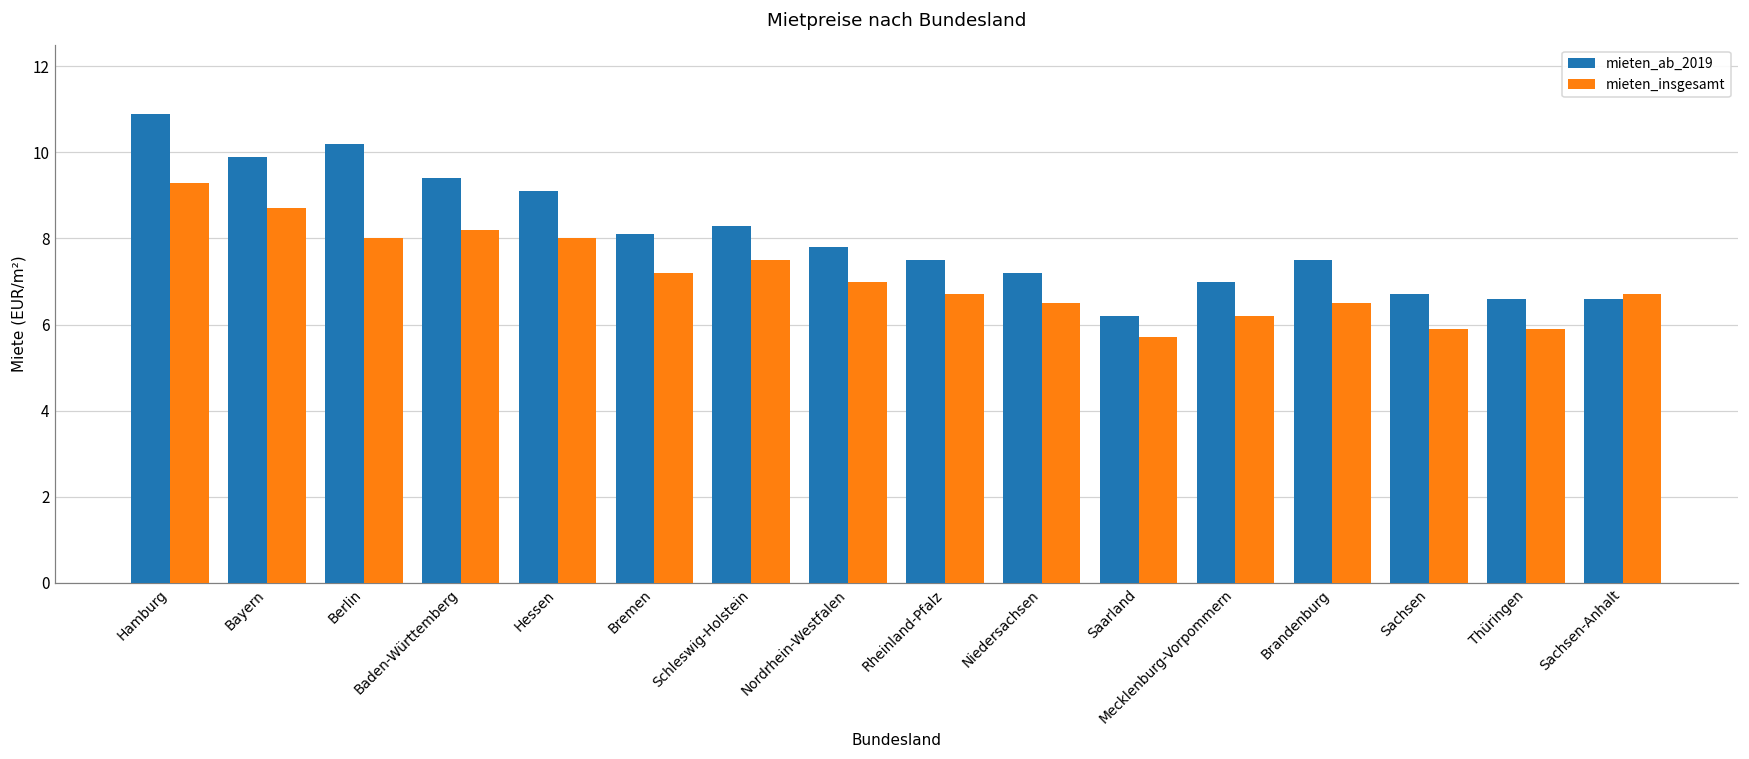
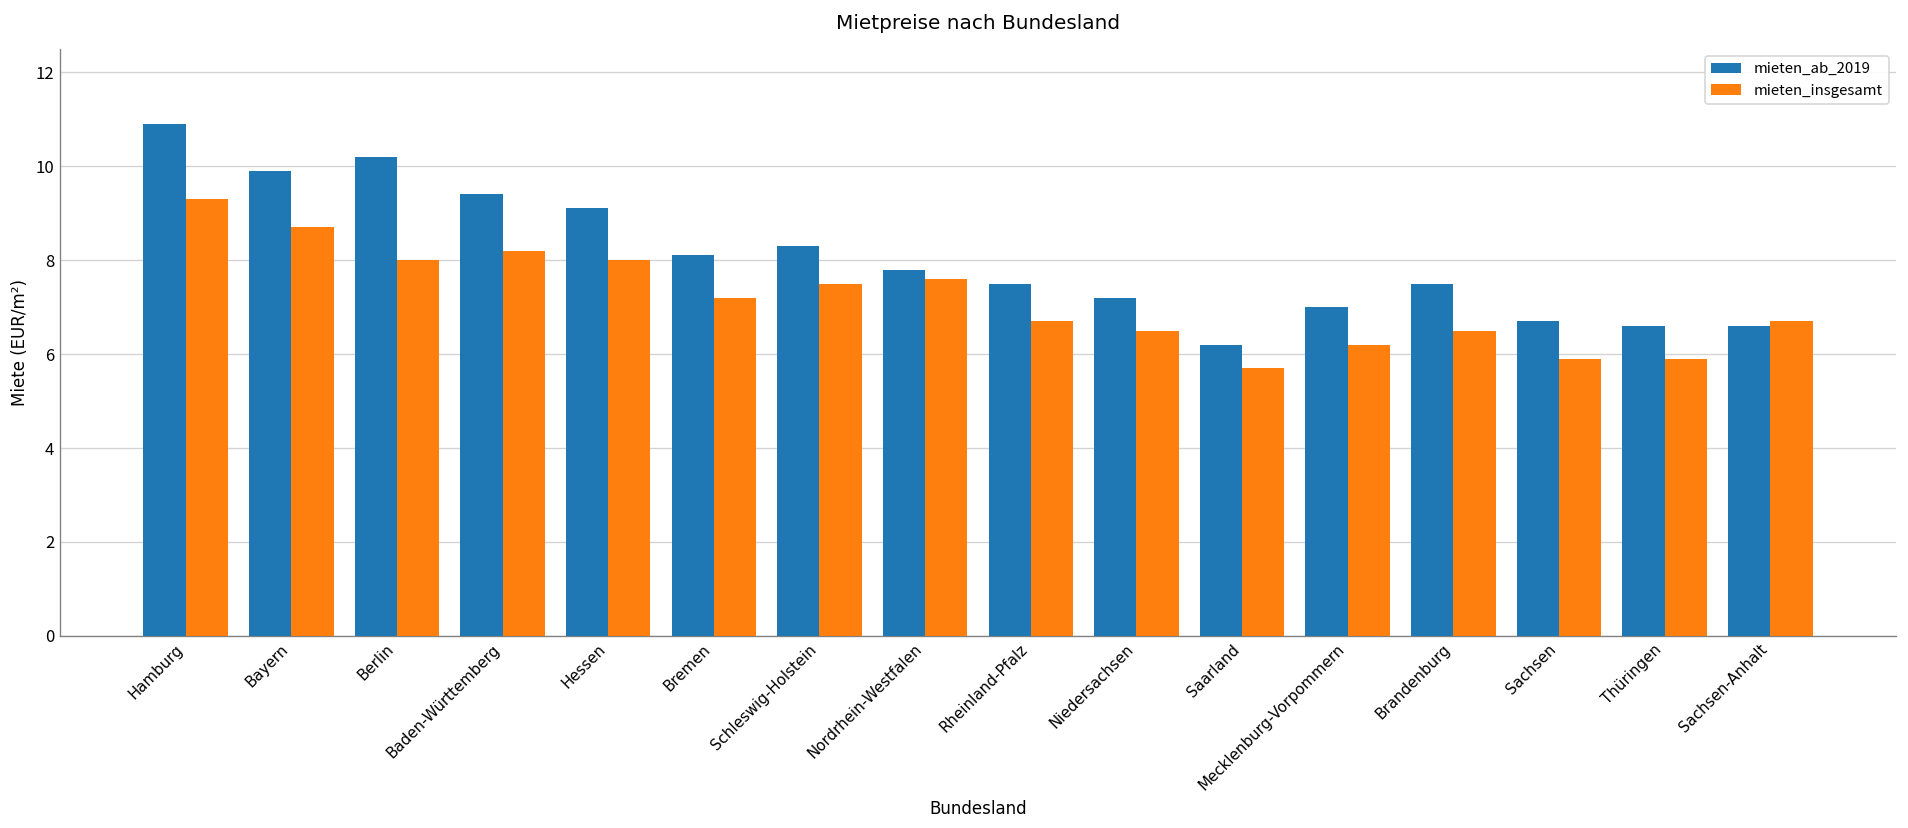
  {
    "mieten_ab_2019": {
      "Hamburg": 10.9,
      "Bayern": 9.9,
      "Berlin": 10.2,
      "Baden-Württemberg": 9.4,
      "Hessen": 9.1,
      "Bremen": 8.1,
      "Schleswig-Holstein": 8.3,
      "Nordrhein-Westfalen": 7.8,
      "Rheinland-Pfalz": 7.5,
      "Niedersachsen": 7.2,
      "Saarland": 6.2,
      "Mecklenburg-Vorpommern": 7.0,
      "Brandenburg": 7.5,
      "Sachsen": 6.7,
      "Thüringen": 6.6,
      "Sachsen-Anhalt": 6.6
    },
    "mieten_insgesamt": {
      "Hamburg": 9.3,
      "Bayern": 8.7,
      "Berlin": 8.0,
      "Baden-Württemberg": 8.2,
      "Hessen": 8.0,
      "Bremen": 7.2,
      "Schleswig-Holstein": 7.5,
-     "Nordrhein-Westfalen": 7.0,
+     "Nordrhein-Westfalen": 7.6,
      "Rheinland-Pfalz": 6.7,
      "Niedersachsen": 6.5,
      "Saarland": 5.7,
      "Mecklenburg-Vorpommern": 6.2,
      "Brandenburg": 6.5,
      "Sachsen": 5.9,
      "Thüringen": 5.9,
      "Sachsen-Anhalt": 6.7
    }
  }
